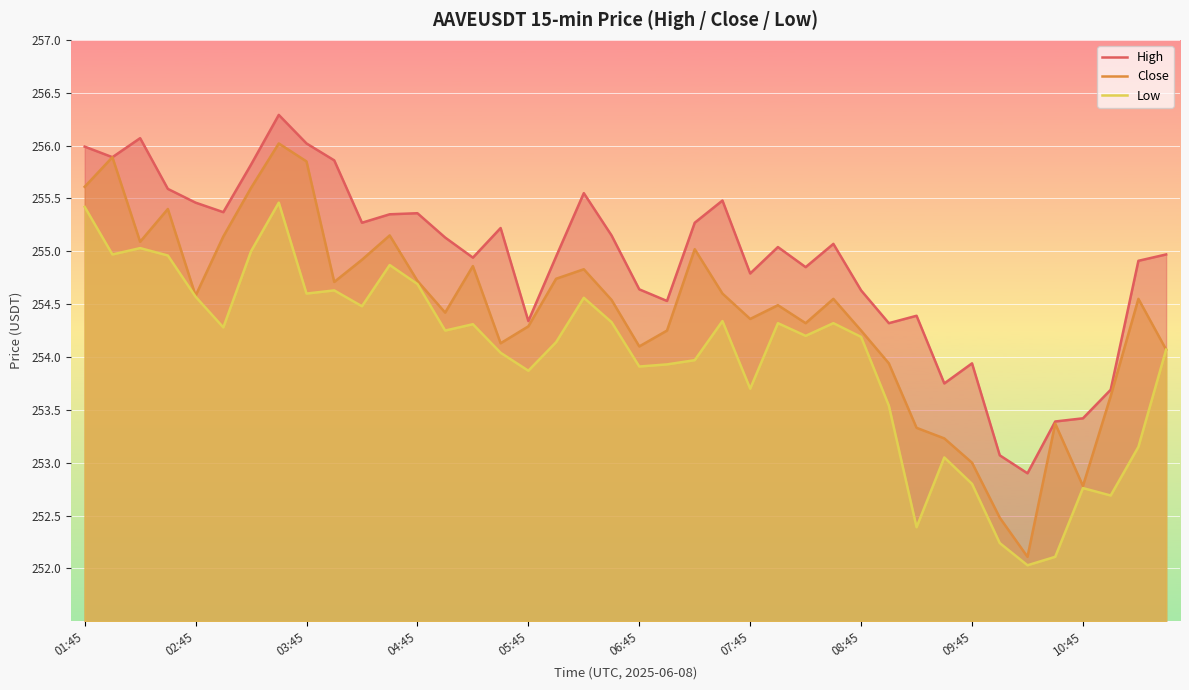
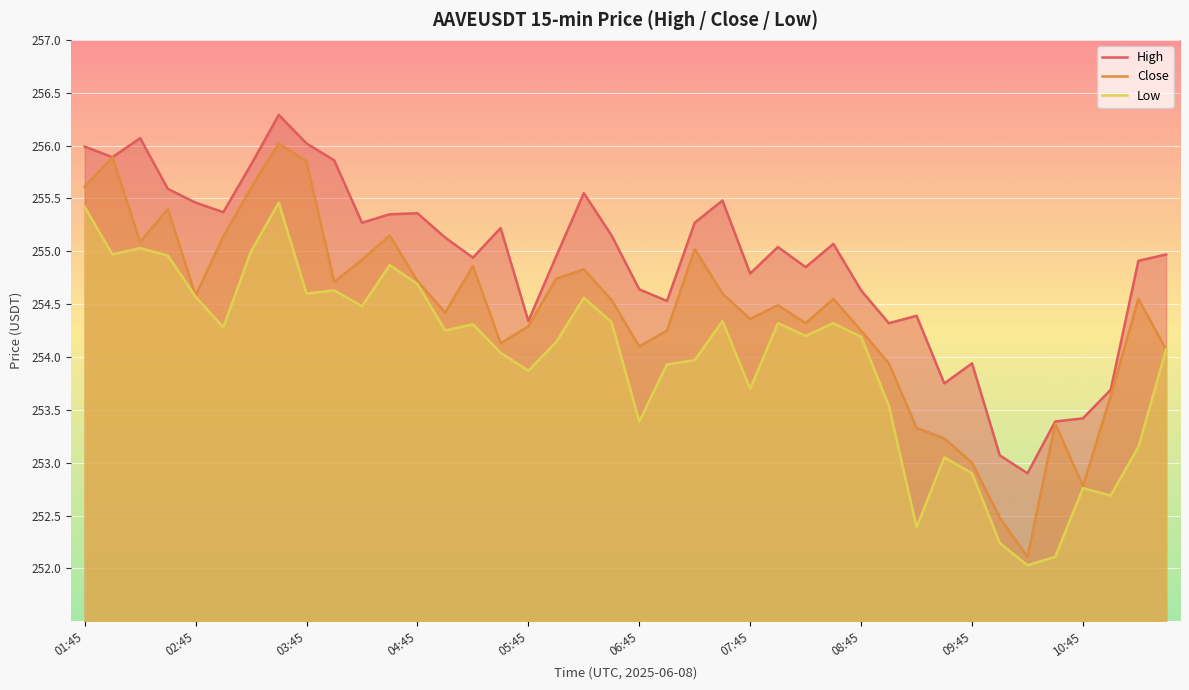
  {
    "Low": {
      "01:45": 255.42,
      "03:45": 254.60,
      "04:45": 254.69,
      "05:45": 253.87,
-     "06:45": 253.91,
+     "06:45": 253.39,
      "07:45": 253.70,
      "08:45": 254.19,
-     "09:45": 252.8
+     "09:45": 252.9
    }
  }
